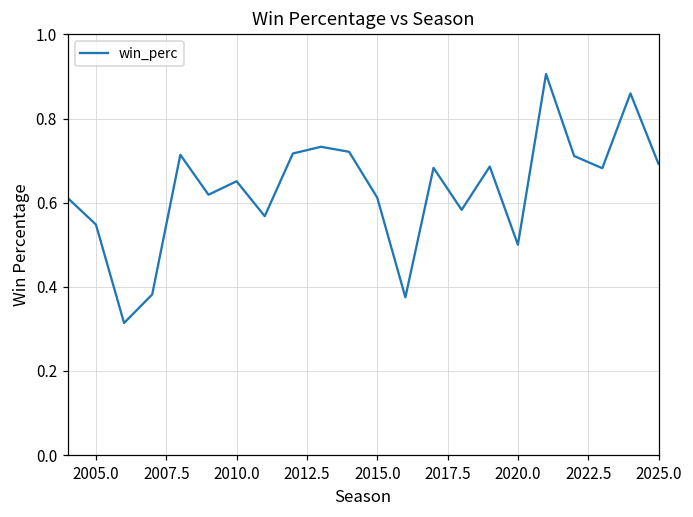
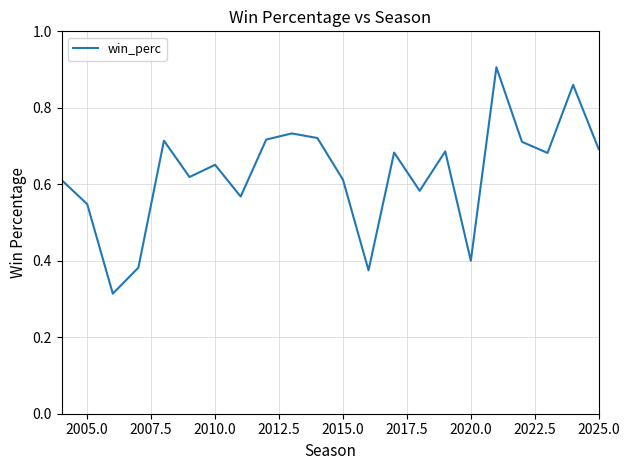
  {
    "2005.0": 0.55,
    "2010.0": 0.65,
    "2015.0": 0.61,
-   "2020.0": 0.5,
+   "2020.0": 0.4,
    "2025.0": 0.69
  }
